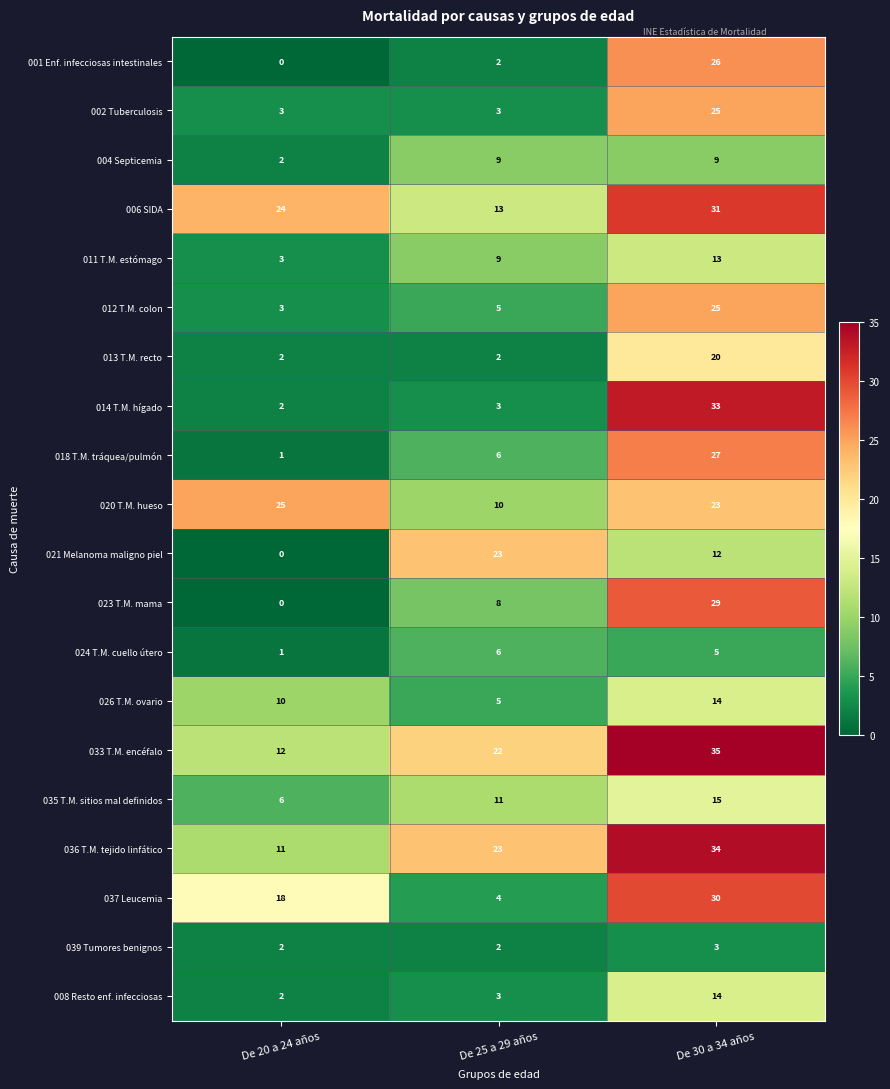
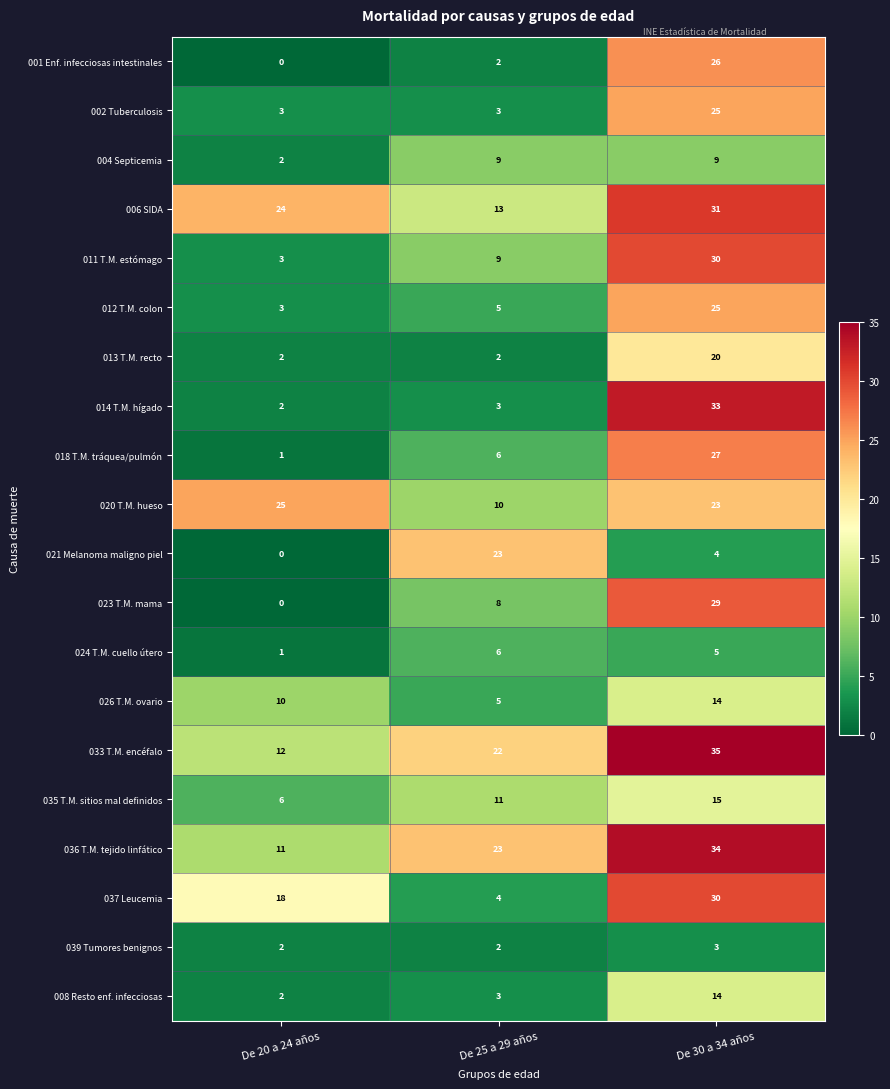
  {
    "001 Enf. infecciosas intestinales": {
      "De 20 a 24 años": 0,
      "De 25 a 29 años": 2,
      "De 30 a 34 años": 26
    },
    "002 Tuberculosis": {
      "De 20 a 24 años": 3,
      "De 25 a 29 años": 3,
      "De 30 a 34 años": 25
    },
    "004 Septicemia": {
      "De 20 a 24 años": 2,
      "De 25 a 29 años": 9,
      "De 30 a 34 años": 9
    },
    "006 SIDA": {
      "De 20 a 24 años": 24,
      "De 25 a 29 años": 13,
      "De 30 a 34 años": 31
    },
    "011 T.M. estómago": {
      "De 20 a 24 años": 3,
      "De 25 a 29 años": 9,
-     "De 30 a 34 años": 13
+     "De 30 a 34 años": 30
    },
    "012 T.M. colon": {
      "De 20 a 24 años": 3,
      "De 25 a 29 años": 5,
      "De 30 a 34 años": 25
    },
    "013 T.M. recto": {
      "De 20 a 24 años": 2,
      "De 25 a 29 años": 2,
      "De 30 a 34 años": 20
    },
    "014 T.M. hígado": {
      "De 20 a 24 años": 2,
      "De 25 a 29 años": 3,
      "De 30 a 34 años": 33
    },
    "018 T.M. tráquea/pulmón": {
      "De 20 a 24 años": 1,
      "De 25 a 29 años": 6,
      "De 30 a 34 años": 27
    },
    "020 T.M. hueso": {
      "De 20 a 24 años": 25,
      "De 25 a 29 años": 10,
      "De 30 a 34 años": 23
    },
    "021 Melanoma maligno piel": {
      "De 20 a 24 años": 0,
      "De 25 a 29 años": 23,
-     "De 30 a 34 años": 12
+     "De 30 a 34 años": 4
    },
    "023 T.M. mama": {
      "De 20 a 24 años": 0,
      "De 25 a 29 años": 8,
      "De 30 a 34 años": 29
    },
    "024 T.M. cuello útero": {
      "De 20 a 24 años": 1,
      "De 25 a 29 años": 6,
      "De 30 a 34 años": 5
    },
    "026 T.M. ovario": {
      "De 20 a 24 años": 10,
      "De 25 a 29 años": 5,
      "De 30 a 34 años": 14
    },
    "033 T.M. encéfalo": {
      "De 20 a 24 años": 12,
      "De 25 a 29 años": 22,
      "De 30 a 34 años": 35
    },
    "035 T.M. sitios mal definidos": {
      "De 20 a 24 años": 6,
      "De 25 a 29 años": 11,
      "De 30 a 34 años": 15
    },
    "036 T.M. tejido linfático": {
      "De 20 a 24 años": 11,
      "De 25 a 29 años": 23,
      "De 30 a 34 años": 34
    },
    "037 Leucemia": {
      "De 20 a 24 años": 18,
      "De 25 a 29 años": 4,
      "De 30 a 34 años": 30
    },
    "039 Tumores benignos": {
      "De 20 a 24 años": 2,
      "De 25 a 29 años": 2,
      "De 30 a 34 años": 3
    },
    "008 Resto enf. infecciosas": {
      "De 20 a 24 años": 2,
      "De 25 a 29 años": 3,
      "De 30 a 34 años": 14
    }
  }
